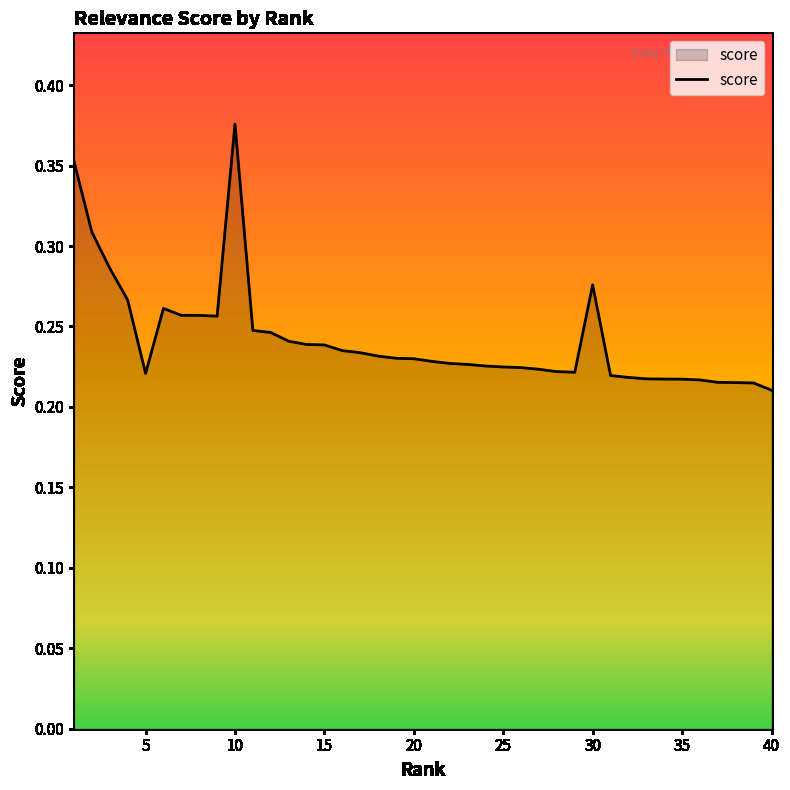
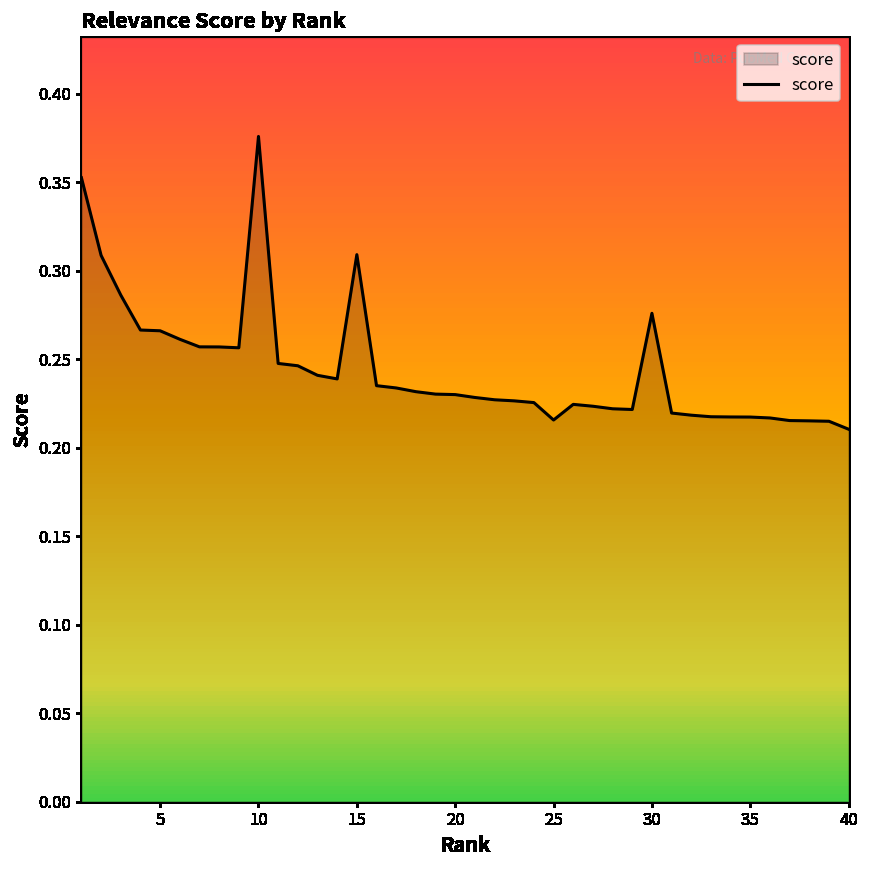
  {
    "score": {
-     "5": 0.221,
+     "5": 0.266,
      "10": 0.376,
-     "15": 0.239,
+     "15": 0.309,
      "20": 0.230,
-     "25": 0.225,
+     "25": 0.216,
      "30": 0.276,
      "35": 0.217
    }
  }
